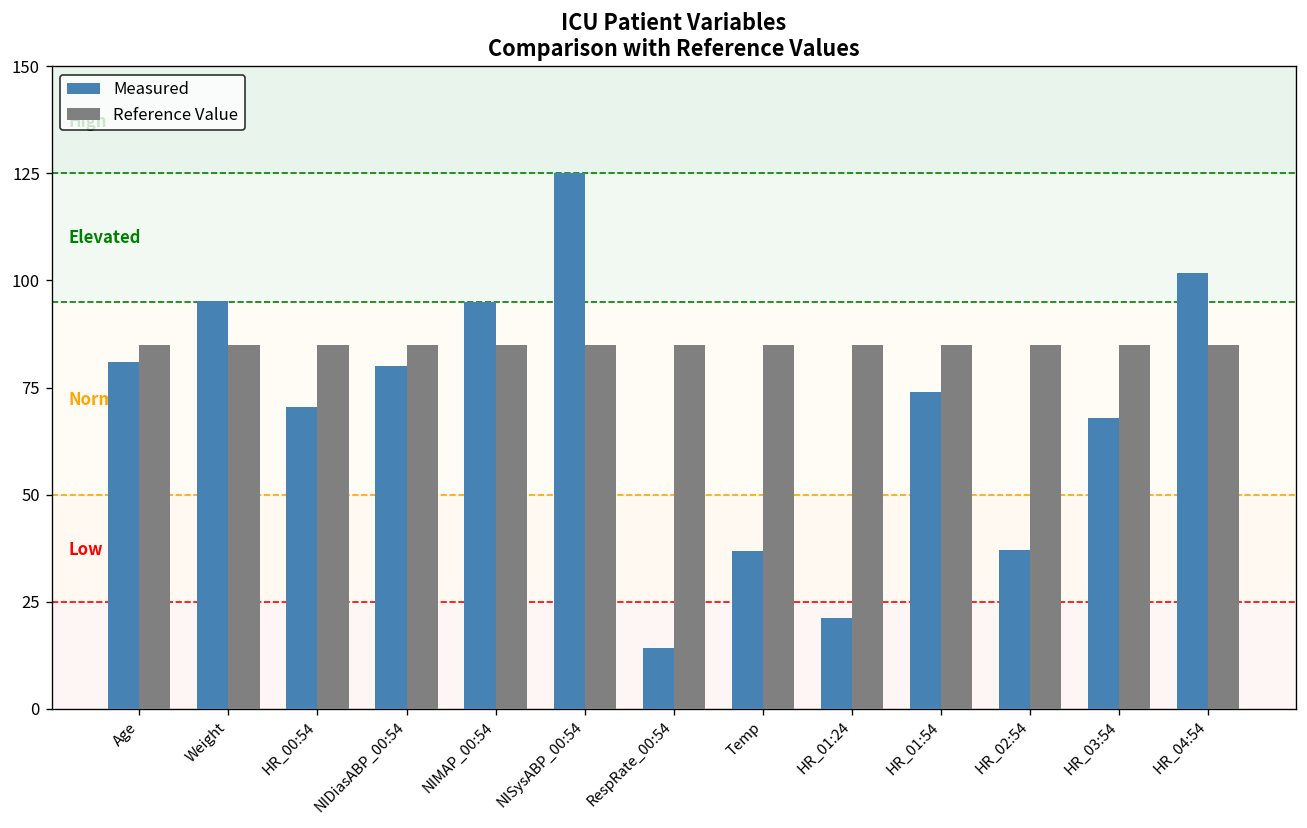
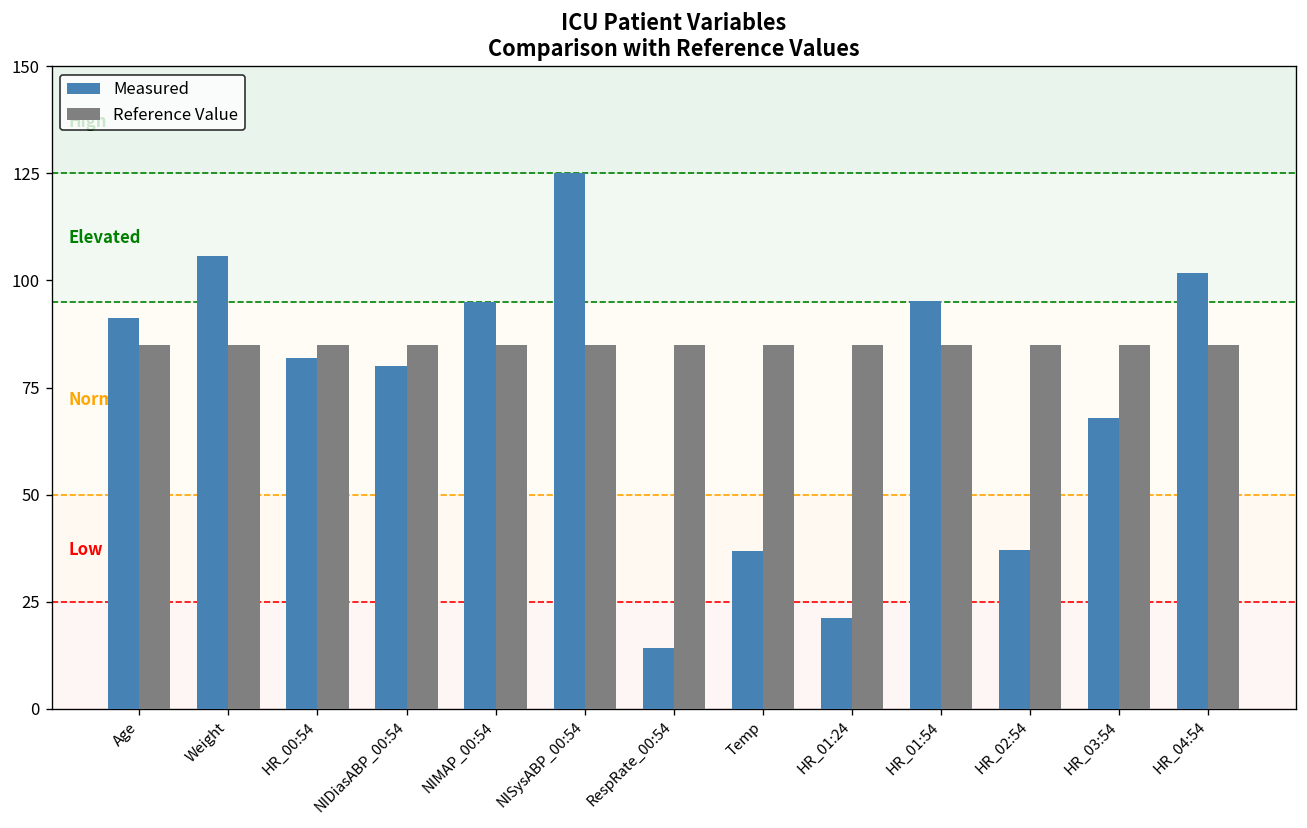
  {
    "Measured": {
-     "Age": 81,
-     "Weight": 95,
-     "HR_00:54": 70,
+     "Age": 91,
+     "Weight": 106,
+     "HR_00:54": 82,
      "NIDiasABP_00:54": 80,
      "NIMAP_00:54": 95,
      "NISysABP_00:54": 125,
      "RespRate_00:54": 14,
      "Temp": 37,
      "HR_01:24": 21,
-     "HR_01:54": 74,
+     "HR_01:54": 95,
      "HR_02:54": 37,
      "HR_03:54": 68,
      "HR_04:54": 102
    },
    "Reference Value": {
      "Age": 85,
      "Weight": 85,
      "HR_00:54": 85,
      "NIDiasABP_00:54": 85,
      "NIMAP_00:54": 85,
      "NISysABP_00:54": 85,
      "RespRate_00:54": 85,
      "Temp": 85,
      "HR_01:24": 85,
      "HR_01:54": 85,
      "HR_02:54": 85,
      "HR_03:54": 85,
      "HR_04:54": 85
    }
  }
